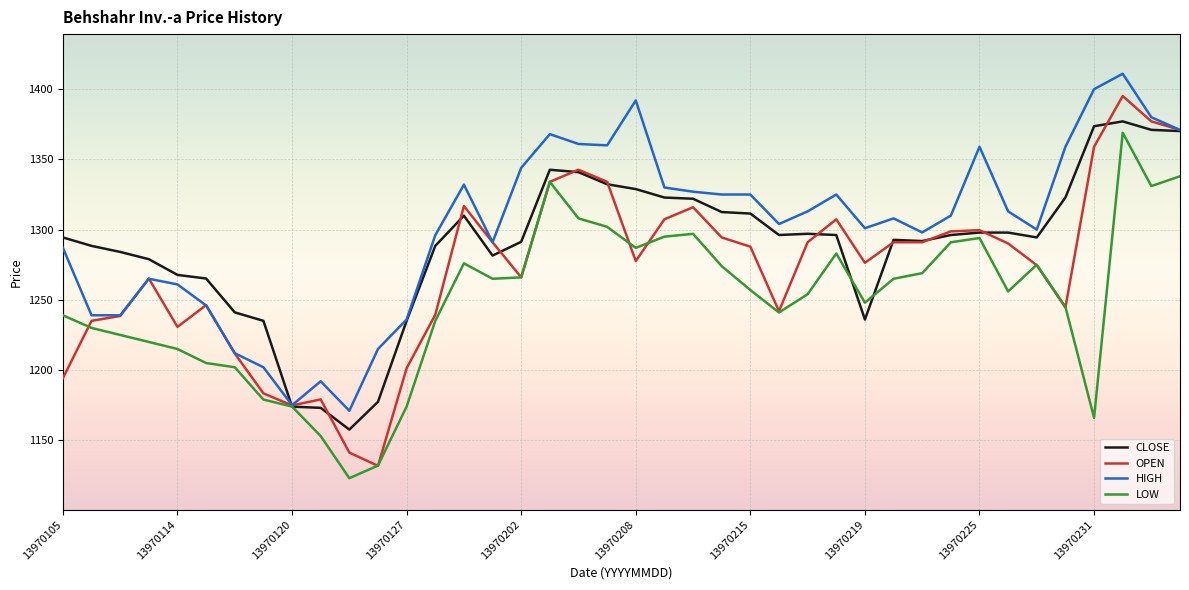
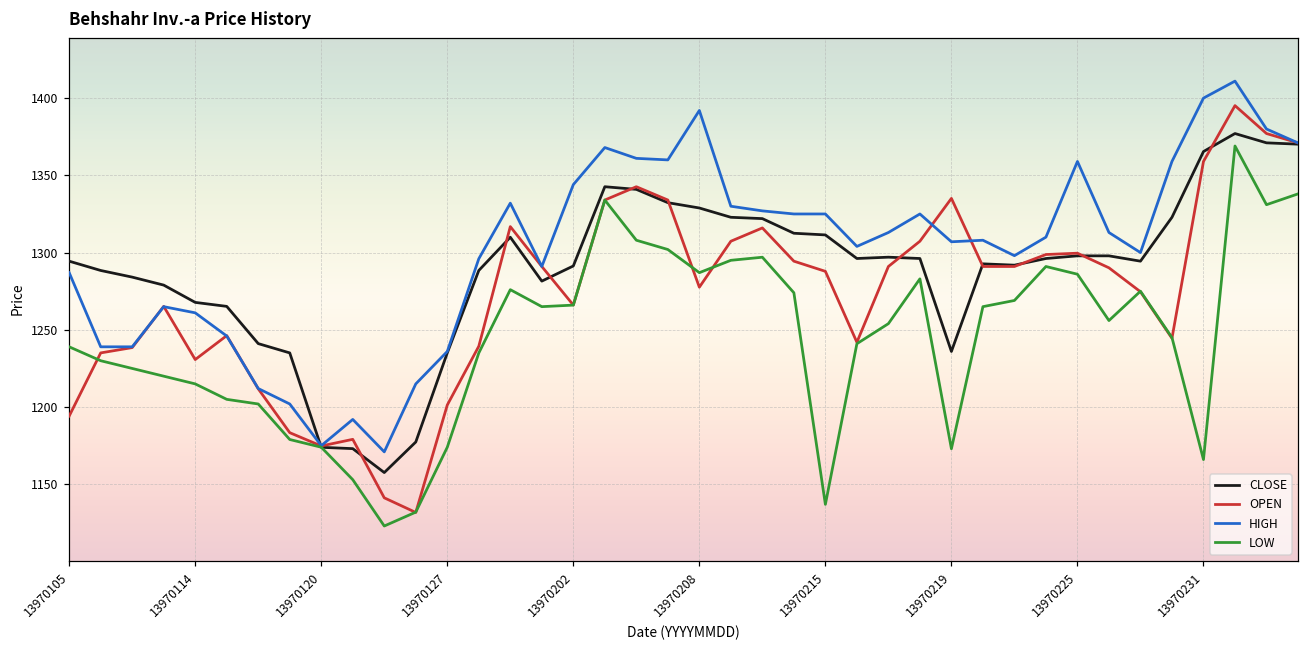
  {
    "CLOSE": {
      "13970105": 1294,
      "13970114": 1268,
      "13970202": 1291,
      "13970208": 1329,
      "13970215": 1311,
      "13970219": 1236,
-     "13970231": 1374
+     "13970231": 1365
    },
    "OPEN": {
      "13970105": 1194,
      "13970114": 1231,
      "13970127": 1201,
      "13970208": 1278,
      "13970215": 1288,
-     "13970219": 1276,
+     "13970219": 1335,
      "13970231": 1359
    },
    "HIGH": {
      "13970105": 1287,
      "13970114": 1261,
      "13970202": 1344,
      "13970208": 1392,
      "13970215": 1325,
-     "13970219": 1301,
+     "13970219": 1307,
      "13970225": 1359,
      "13970231": 1400
    },
    "LOW": {
      "13970105": 1239,
      "13970114": 1215,
      "13970127": 1174,
      "13970208": 1287,
-     "13970215": 1257,
-     "13970219": 1248,
-     "13970225": 1294,
+     "13970215": 1137,
+     "13970219": 1173,
+     "13970225": 1286,
      "13970231": 1166
    }
  }
